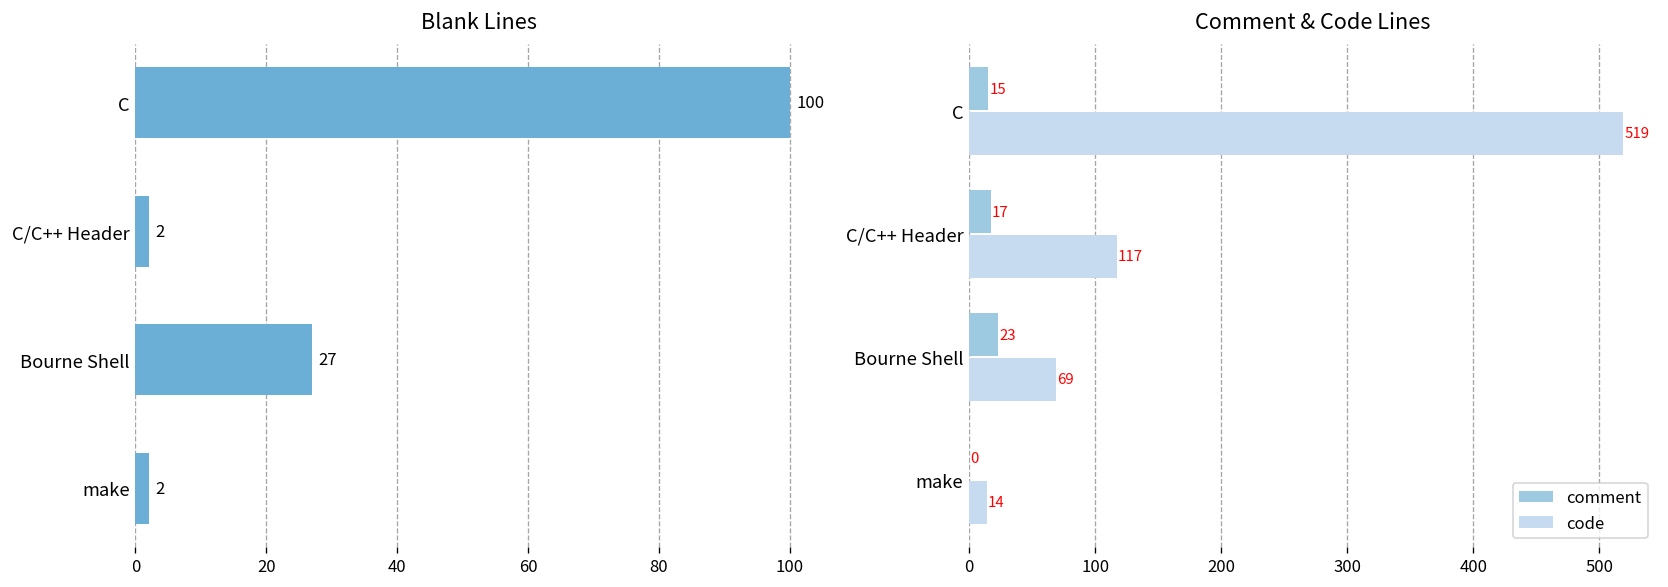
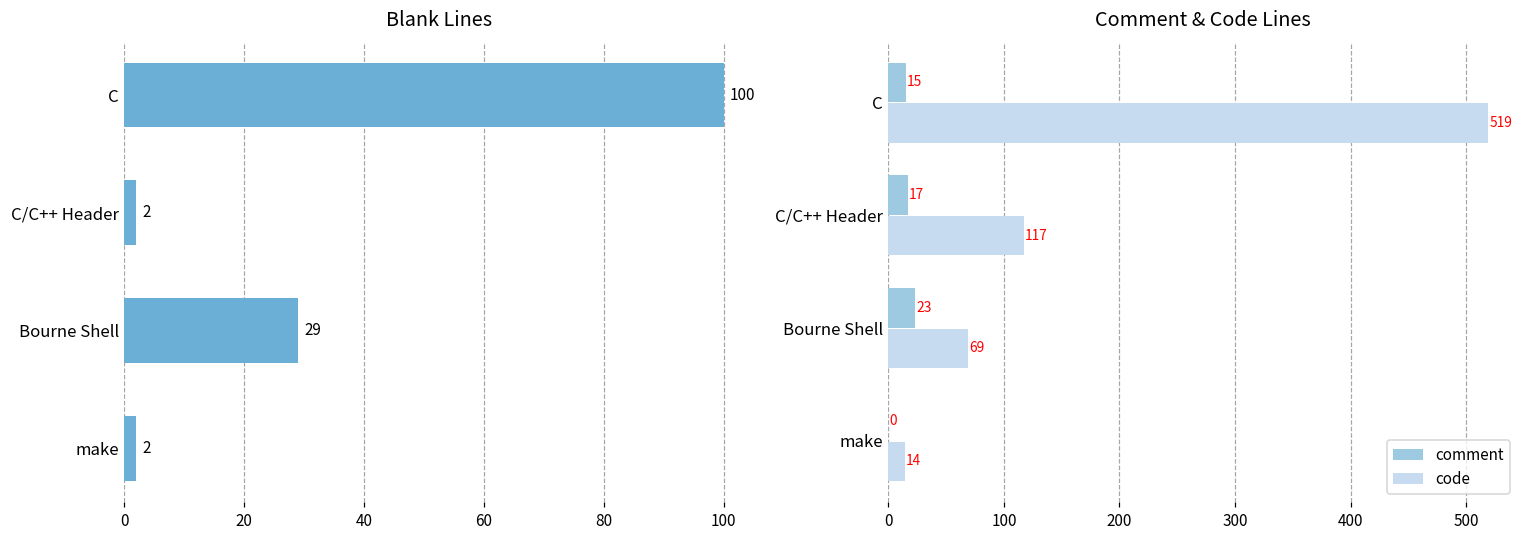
  {
    "Blank Lines": {
      "C": 100,
      "C/C++ Header": 2,
-     "Bourne Shell": 27,
+     "Bourne Shell": 29,
      "make": 2
    }
  }
